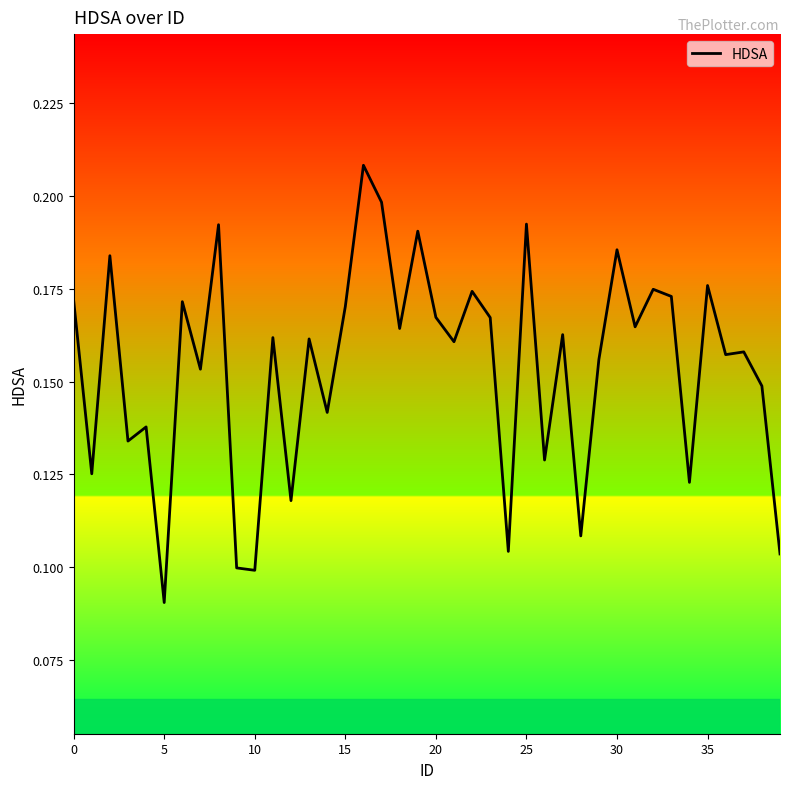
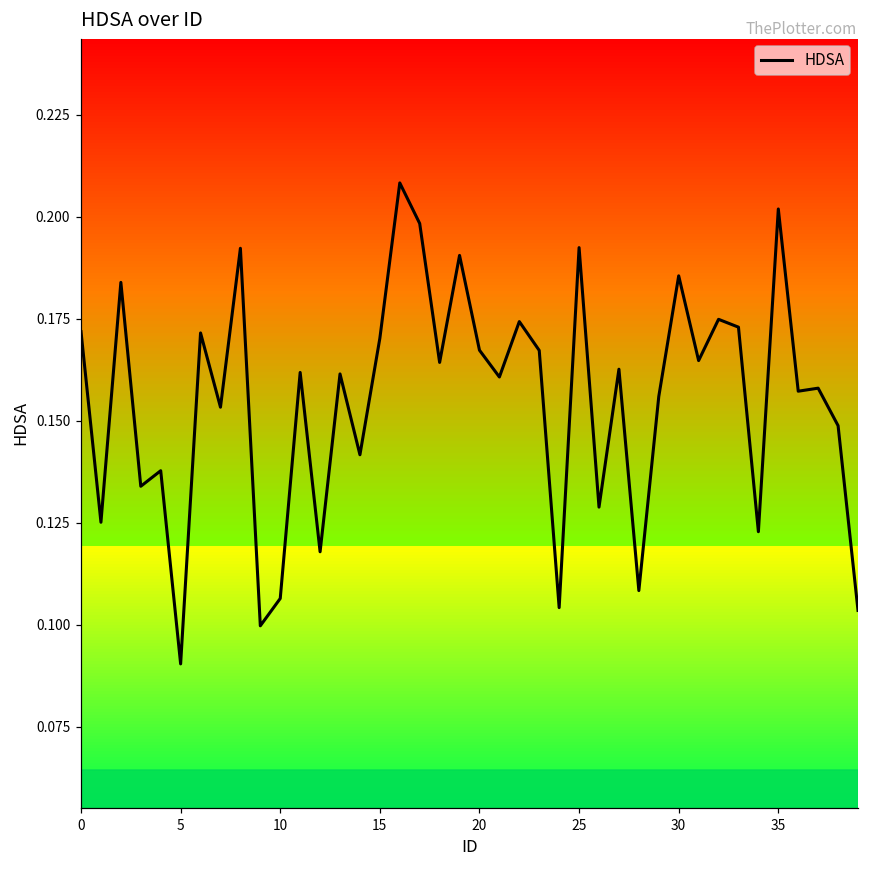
  {
    "0": 0.172,
    "5": 0.090,
-   "10": 0.099,
+   "10": 0.106,
    "15": 0.170,
    "20": 0.167,
    "25": 0.192,
    "30": 0.186,
-   "35": 0.176
+   "35": 0.202
  }
